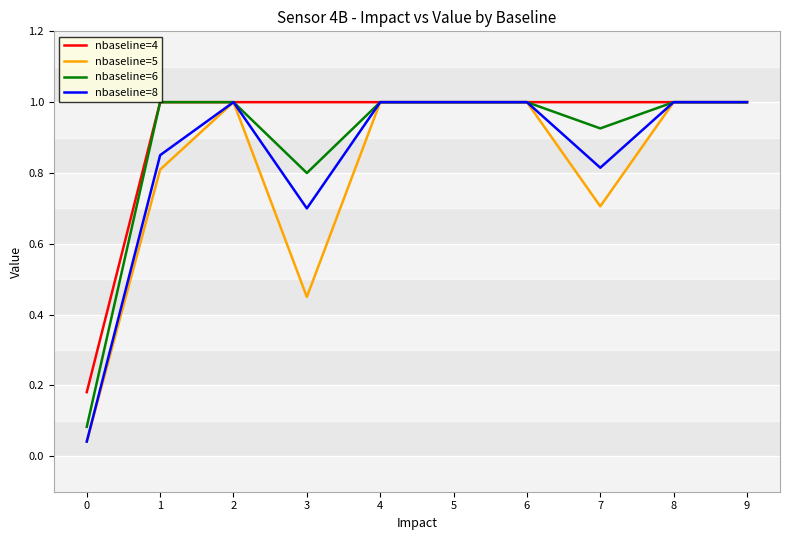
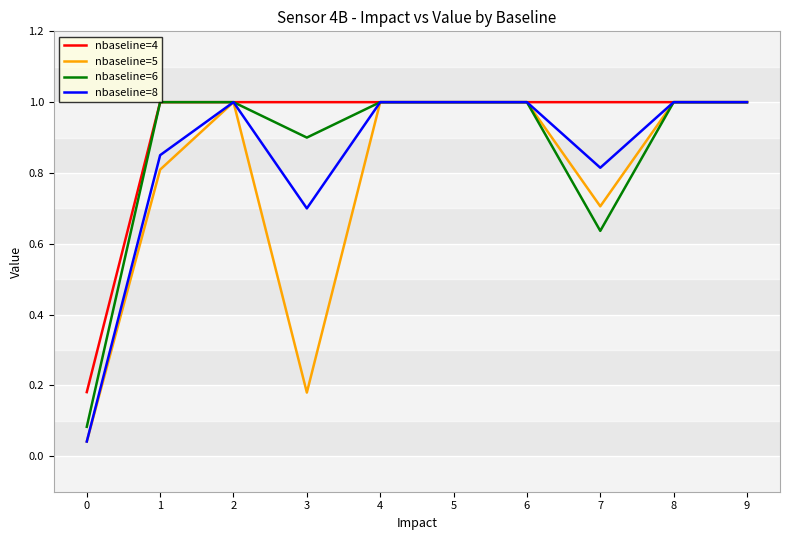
  {
    "nbaseline=4": {
      "0": 0.18,
      "3": 1.00,
      "7": 1.00
    },
    "nbaseline=5": {
      "1": 0.81,
-     "3": 0.45,
+     "3": 0.18,
      "7": 0.71
    },
    "nbaseline=6": {
      "0": 0.08,
-     "3": 0.8,
-     "7": 0.93
+     "3": 0.9,
+     "7": 0.64
    },
    "nbaseline=8": {
      "1": 0.85,
      "3": 0.70,
      "7": 0.81
    }
  }
